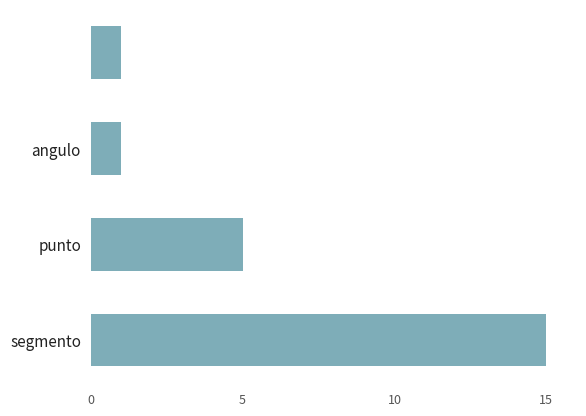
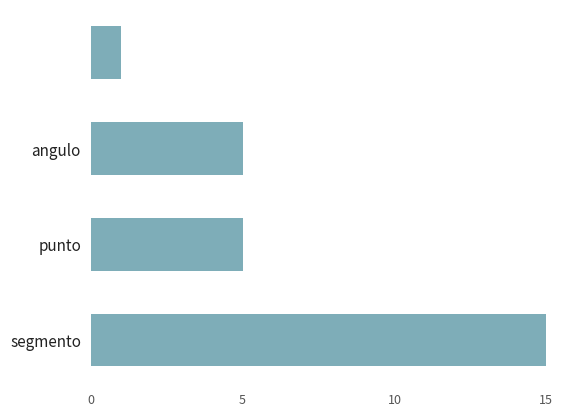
  {
-   "angulo": 1,
+   "angulo": 5,
    "punto": 5,
    "segmento": 15
  }
